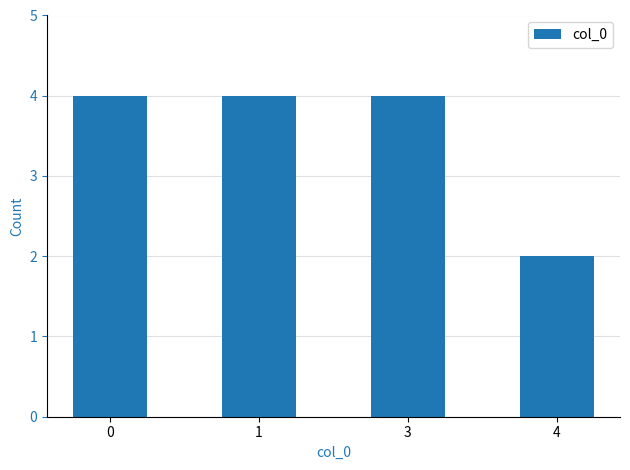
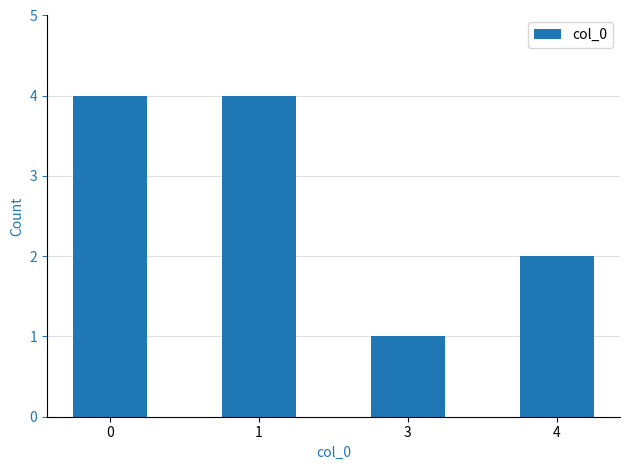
  {
    "0": 4,
    "1": 4,
-   "3": 4,
+   "3": 1,
    "4": 2
  }
